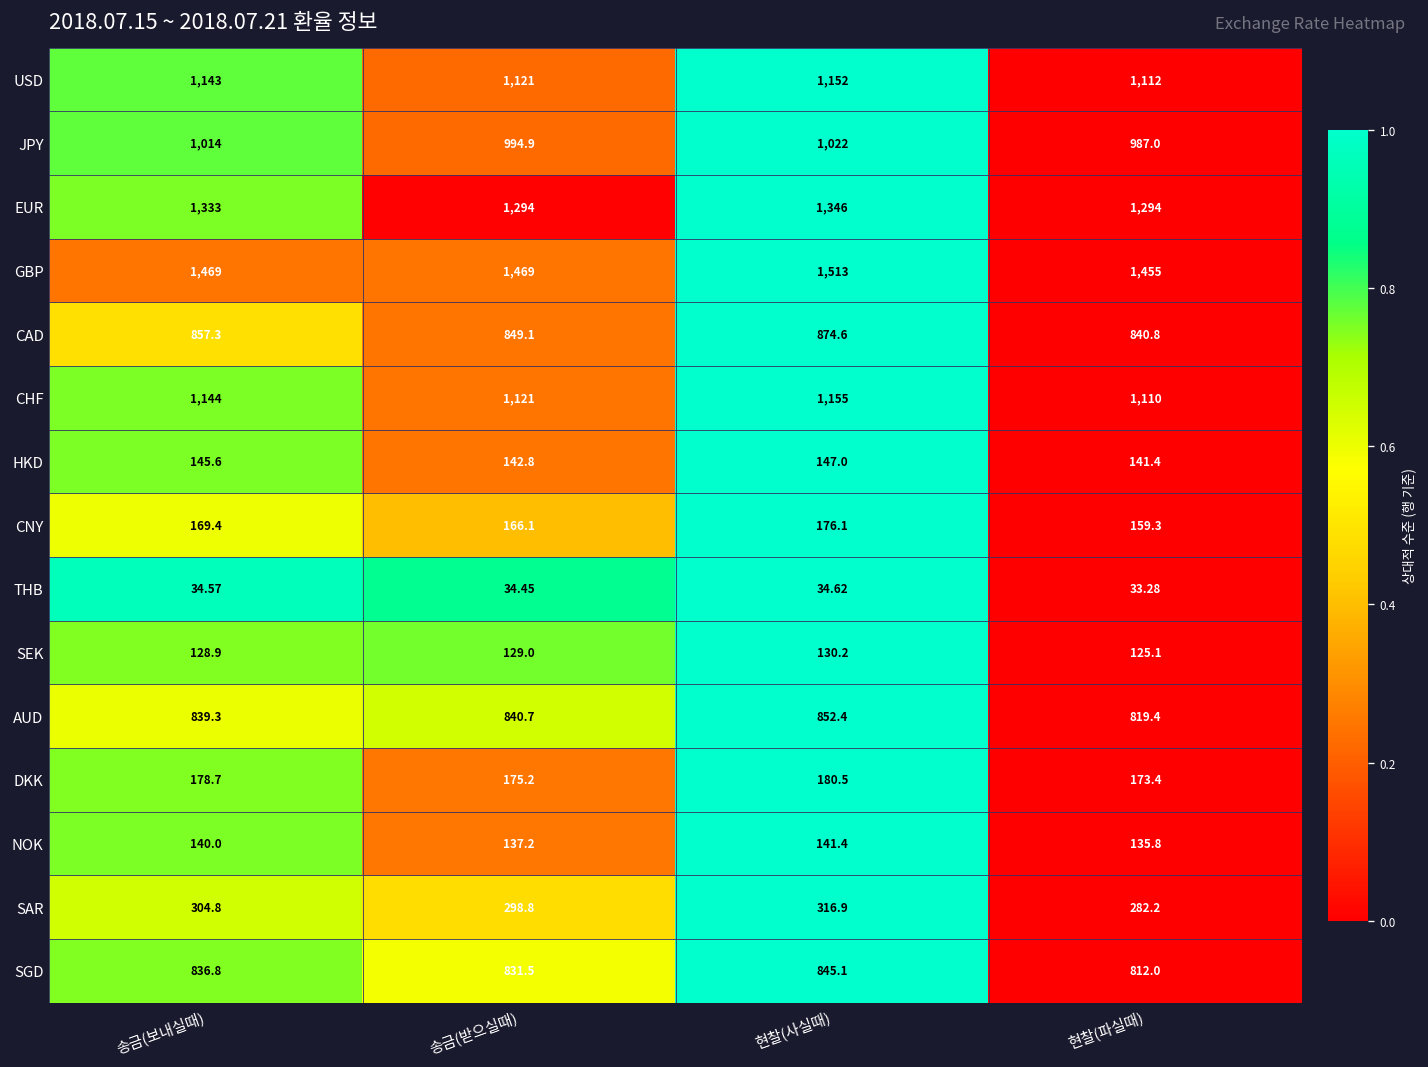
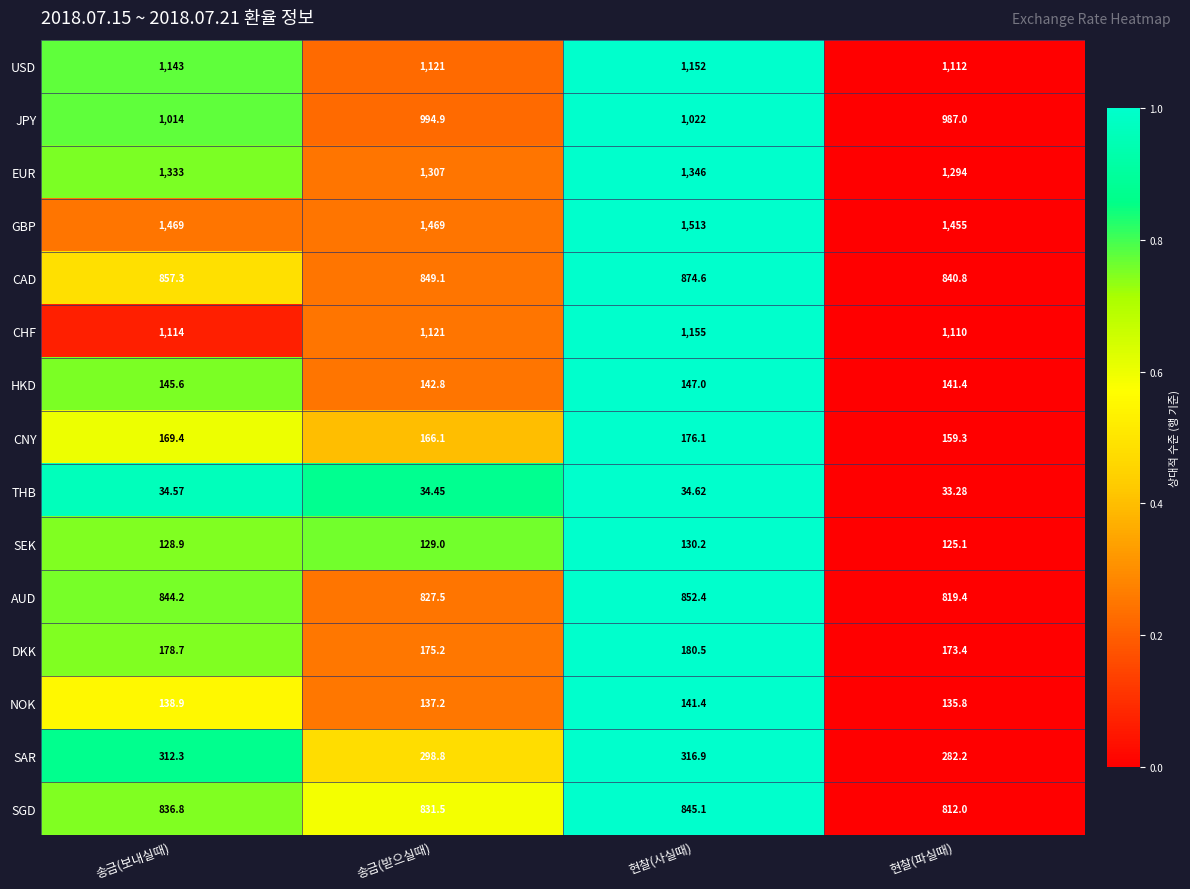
  {
    "USD": {
      "송금(보내실때)": "1,143",
      "송금(받으실때)": "1,121",
      "현찰(사실때)": "1,152",
      "현찰(파실때)": "1,112"
    },
    "JPY": {
      "송금(보내실때)": "1,014",
      "송금(받으실때)": "994.9",
      "현찰(사실때)": "1,022",
      "현찰(파실때)": "987.0"
    },
    "EUR": {
      "송금(보내실때)": "1,333",
-     "송금(받으실때)": "1,294",
+     "송금(받으실때)": "1,307",
      "현찰(사실때)": "1,346",
      "현찰(파실때)": "1,294"
    },
    "GBP": {
      "송금(보내실때)": "1,469",
      "송금(받으실때)": "1,469",
      "현찰(사실때)": "1,513",
      "현찰(파실때)": "1,455"
    },
    "CAD": {
      "송금(보내실때)": "857.3",
      "송금(받으실때)": "849.1",
      "현찰(사실때)": "874.6",
      "현찰(파실때)": "840.8"
    },
    "CHF": {
-     "송금(보내실때)": "1,144",
+     "송금(보내실때)": "1,114",
      "송금(받으실때)": "1,121",
      "현찰(사실때)": "1,155",
      "현찰(파실때)": "1,110"
    },
    "HKD": {
      "송금(보내실때)": "145.6",
      "송금(받으실때)": "142.8",
      "현찰(사실때)": "147.0",
      "현찰(파실때)": "141.4"
    },
    "CNY": {
      "송금(보내실때)": "169.4",
      "송금(받으실때)": "166.1",
      "현찰(사실때)": "176.1",
      "현찰(파실때)": "159.3"
    },
    "THB": {
      "송금(보내실때)": "34.57",
      "송금(받으실때)": "34.45",
      "현찰(사실때)": "34.62",
      "현찰(파실때)": "33.28"
    },
    "SEK": {
      "송금(보내실때)": "128.9",
      "송금(받으실때)": "129.0",
      "현찰(사실때)": "130.2",
      "현찰(파실때)": "125.1"
    },
    "AUD": {
-     "송금(보내실때)": "839.3",
-     "송금(받으실때)": "840.7",
+     "송금(보내실때)": "844.2",
+     "송금(받으실때)": "827.5",
      "현찰(사실때)": "852.4",
      "현찰(파실때)": "819.4"
    },
    "DKK": {
      "송금(보내실때)": "178.7",
      "송금(받으실때)": "175.2",
      "현찰(사실때)": "180.5",
      "현찰(파실때)": "173.4"
    },
    "NOK": {
-     "송금(보내실때)": "140.0",
+     "송금(보내실때)": "138.9",
      "송금(받으실때)": "137.2",
      "현찰(사실때)": "141.4",
      "현찰(파실때)": "135.8"
    },
    "SAR": {
-     "송금(보내실때)": "304.8",
+     "송금(보내실때)": "312.3",
      "송금(받으실때)": "298.8",
      "현찰(사실때)": "316.9",
      "현찰(파실때)": "282.2"
    },
    "SGD": {
      "송금(보내실때)": "836.8",
      "송금(받으실때)": "831.5",
      "현찰(사실때)": "845.1",
      "현찰(파실때)": "812.0"
    }
  }
